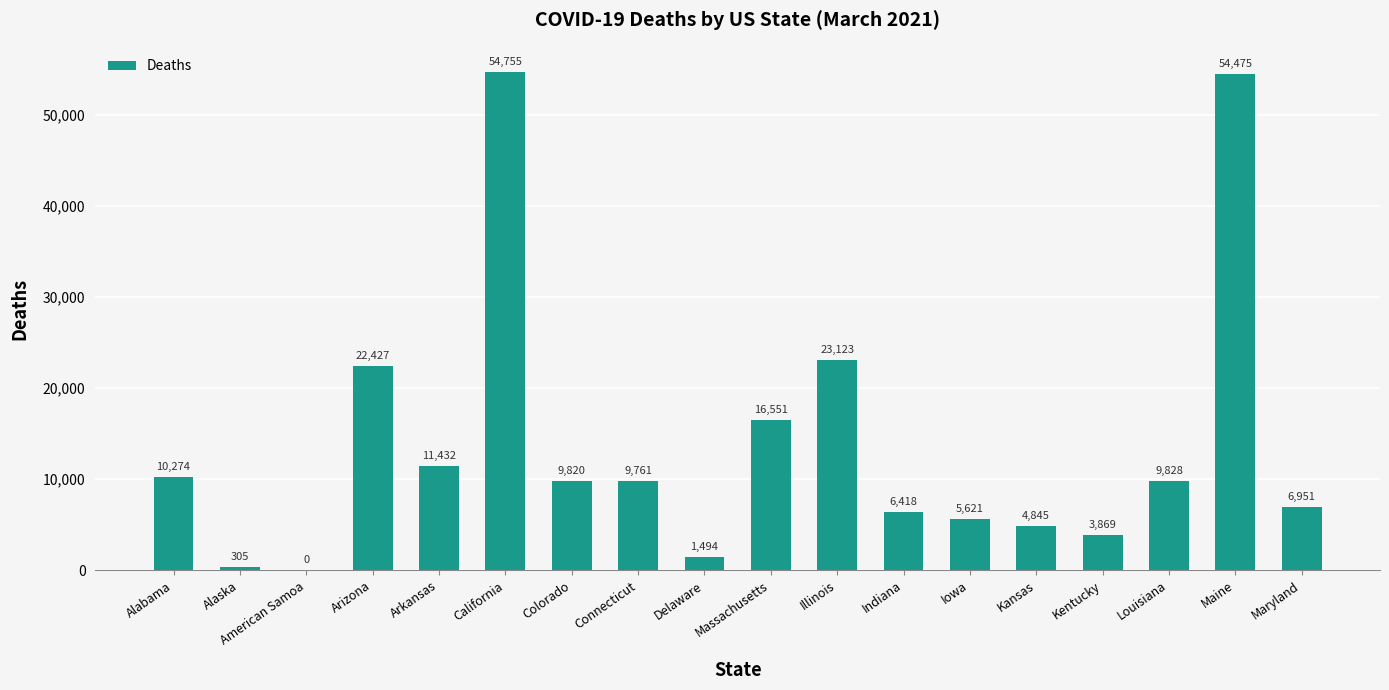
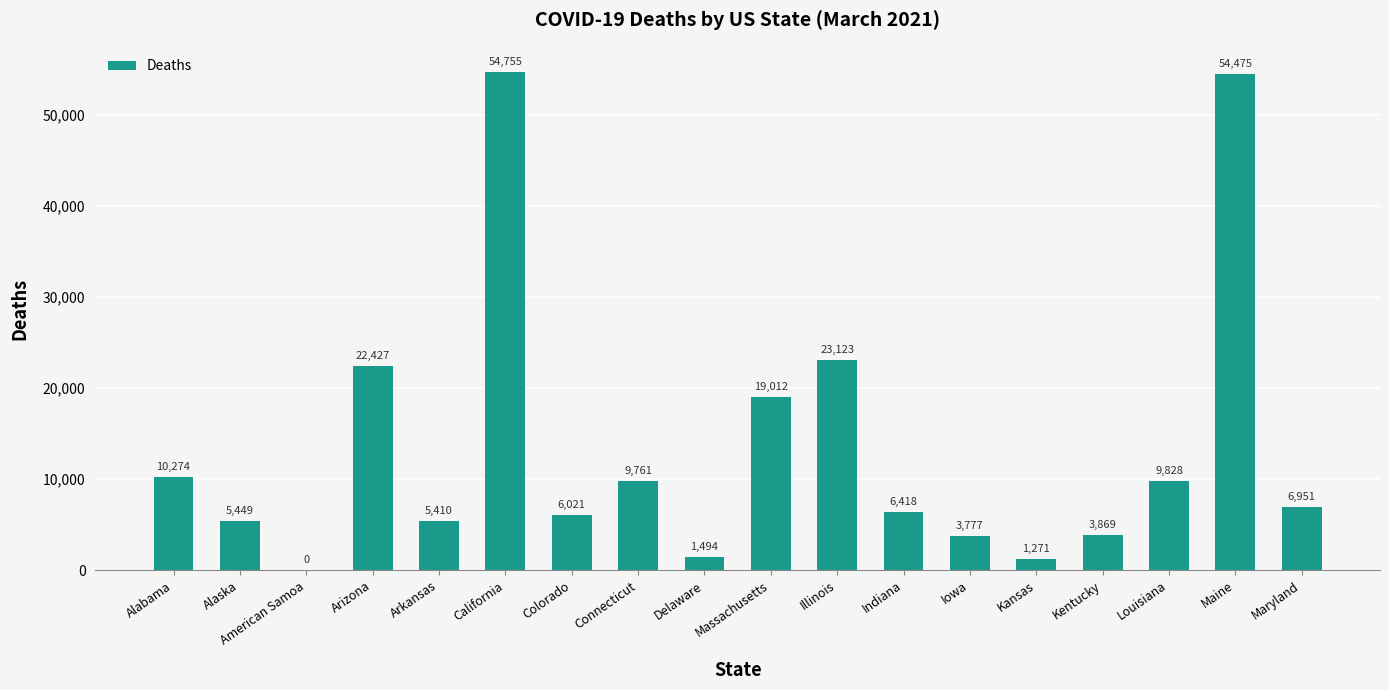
  {
    "Alabama": "10,274",
-   "Alaska": "305",
+   "Alaska": "5,449",
    "American Samoa": "0",
    "Arizona": "22,427",
-   "Arkansas": "11,432",
+   "Arkansas": "5,410",
    "California": "54,755",
-   "Colorado": "9,820",
+   "Colorado": "6,021",
    "Connecticut": "9,761",
    "Delaware": "1,494",
-   "Massachusetts": "16,551",
+   "Massachusetts": "19,012",
    "Illinois": "23,123",
    "Indiana": "6,418",
-   "Iowa": "5,621",
-   "Kansas": "4,845",
+   "Iowa": "3,777",
+   "Kansas": "1,271",
    "Kentucky": "3,869",
    "Louisiana": "9,828",
    "Maine": "54,475",
    "Maryland": "6,951"
  }
